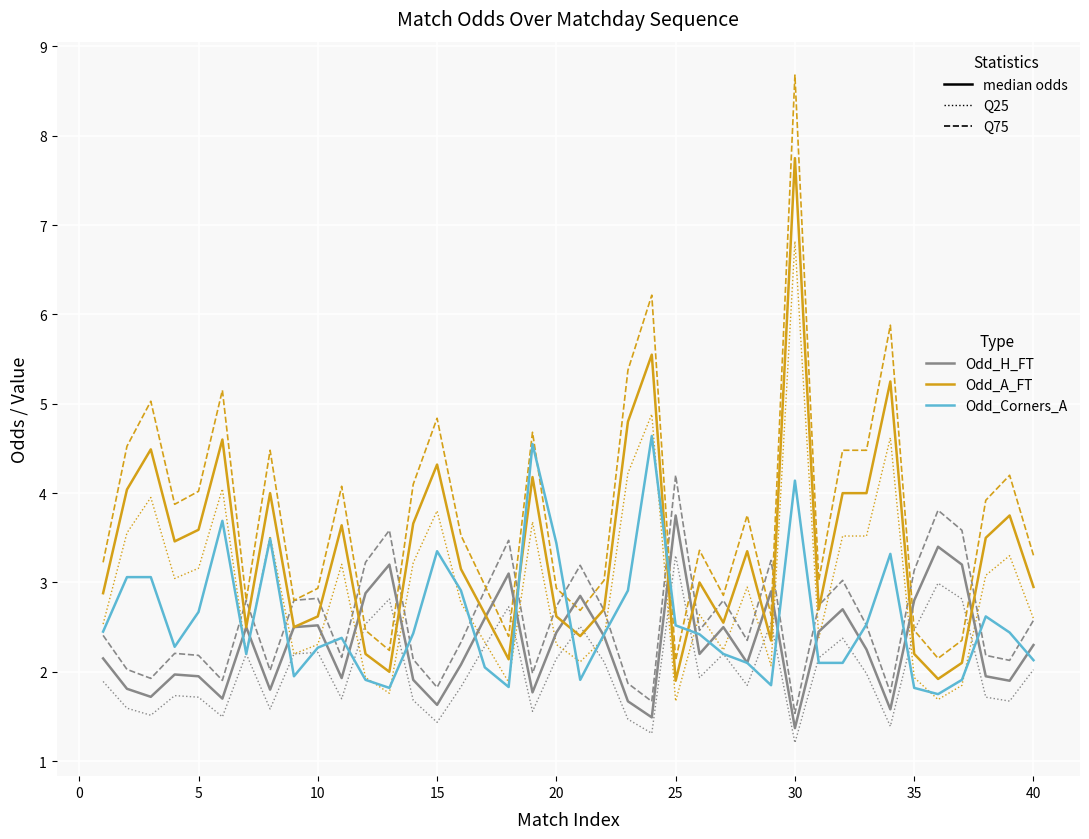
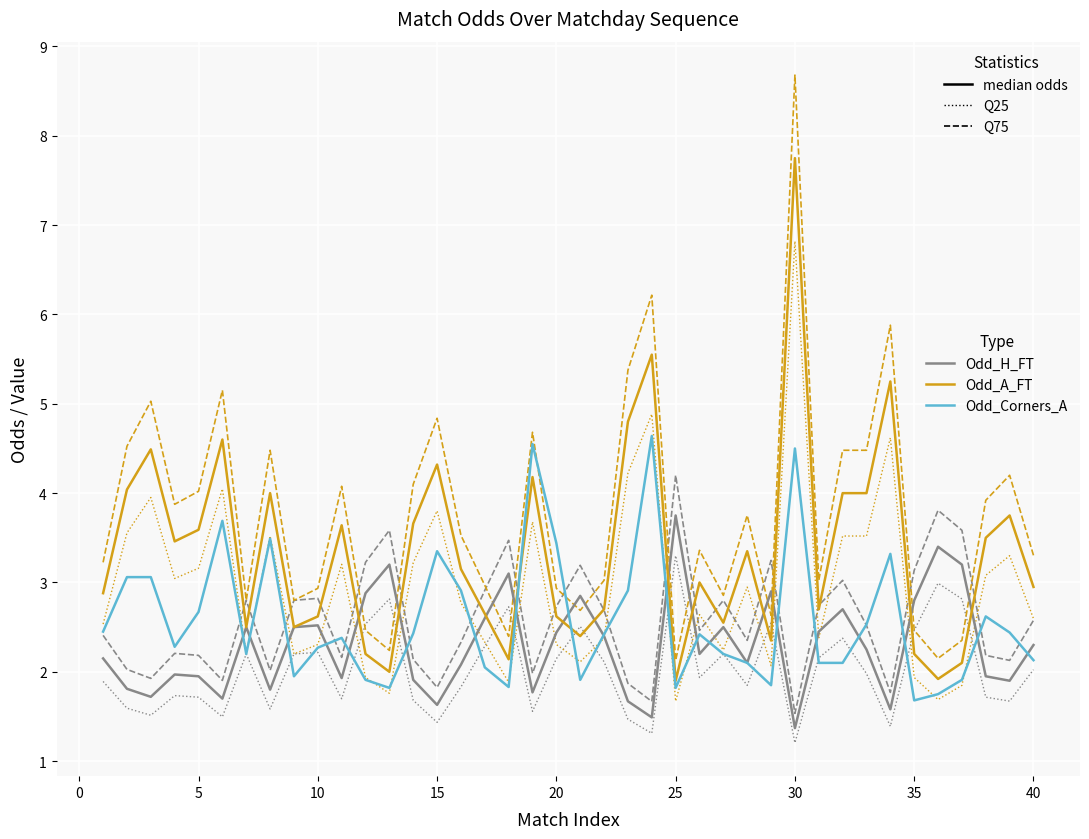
  {
    "Odd_Corners_A": {
      "5": 2.7,
      "10": 2.3,
      "15": 3.4,
      "20": 3.4,
-     "25": 2.5,
-     "30": 4.1,
-     "35": 1.8,
+     "25": 1.8,
+     "30": 4.5,
+     "35": 1.7,
      "40": 2.1
    }
  }
